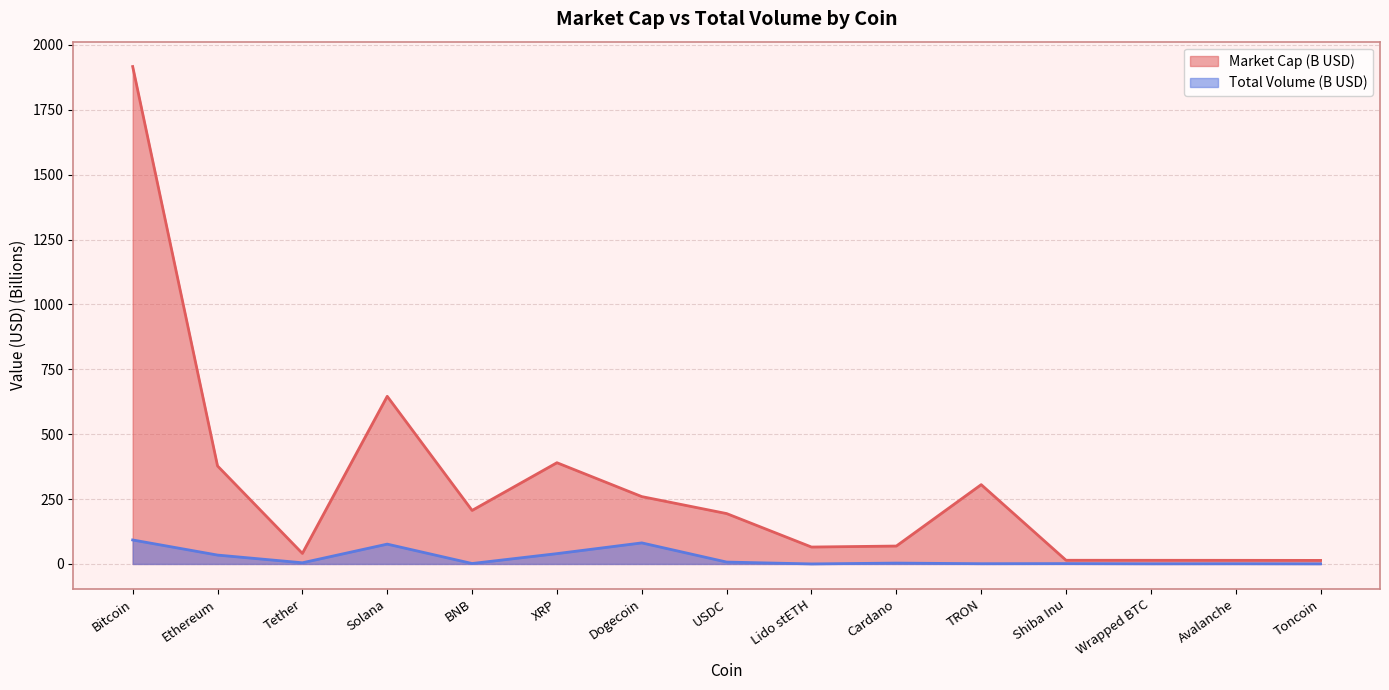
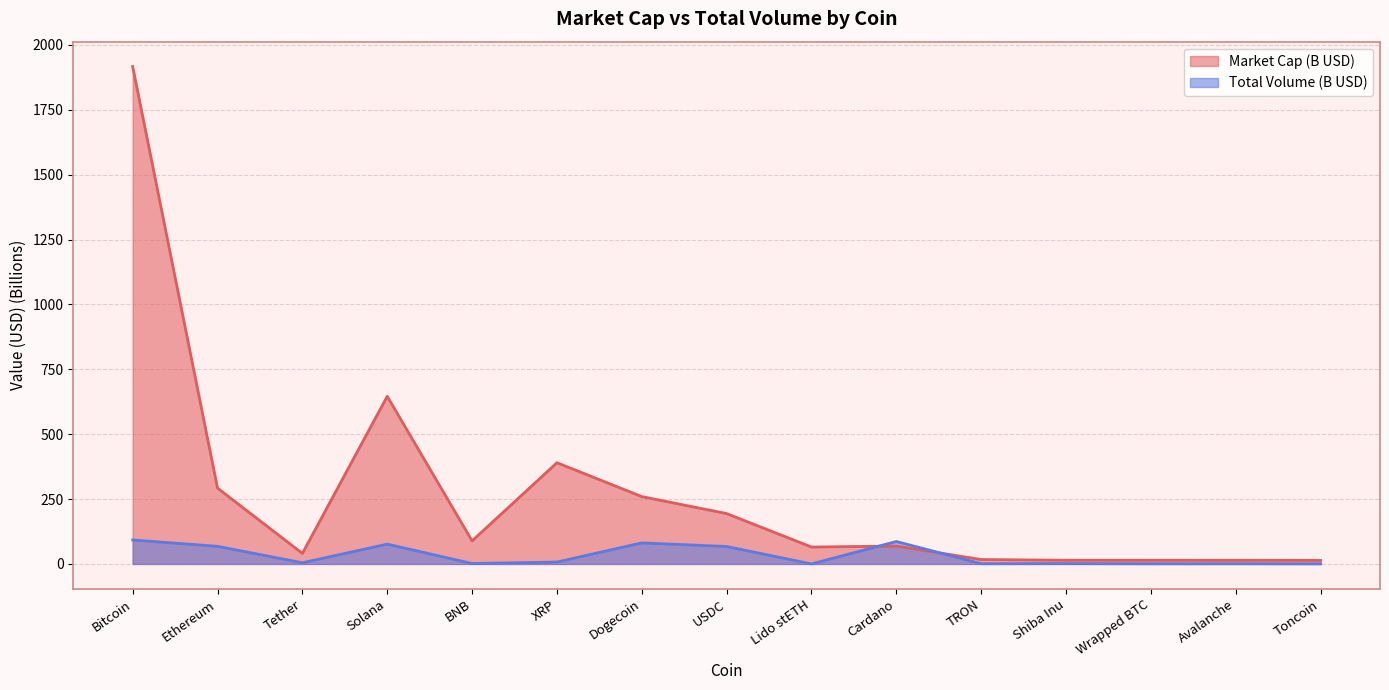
  {
    "Market Cap (B USD)": {
      "Bitcoin": 1920,
-     "Ethereum": 380,
+     "Ethereum": 290,
      "Tether": 40,
      "Solana": 650,
-     "BNB": 210,
+     "BNB": 90,
      "XRP": 390,
      "Dogecoin": 260,
      "USDC": 190,
      "Lido stETH": 70,
      "Cardano": 70,
-     "TRON": 310,
+     "TRON": 20,
      "Shiba Inu": 10,
      "Wrapped BTC": 10,
      "Avalanche": 10,
      "Toncoin": 10
    },
    "Total Volume (B USD)": {
      "Bitcoin": 90,
-     "Ethereum": 30,
+     "Ethereum": 70,
      "Tether": 0,
      "Solana": 80,
      "BNB": 0,
-     "XRP": 40,
+     "XRP": 10,
      "Dogecoin": 80,
-     "USDC": 10,
+     "USDC": 70,
      "Lido stETH": 0,
-     "Cardano": 0,
+     "Cardano": 90,
      "TRON": 0,
      "Shiba Inu": 0,
      "Wrapped BTC": 0,
      "Avalanche": 0,
      "Toncoin": 0
    }
  }
